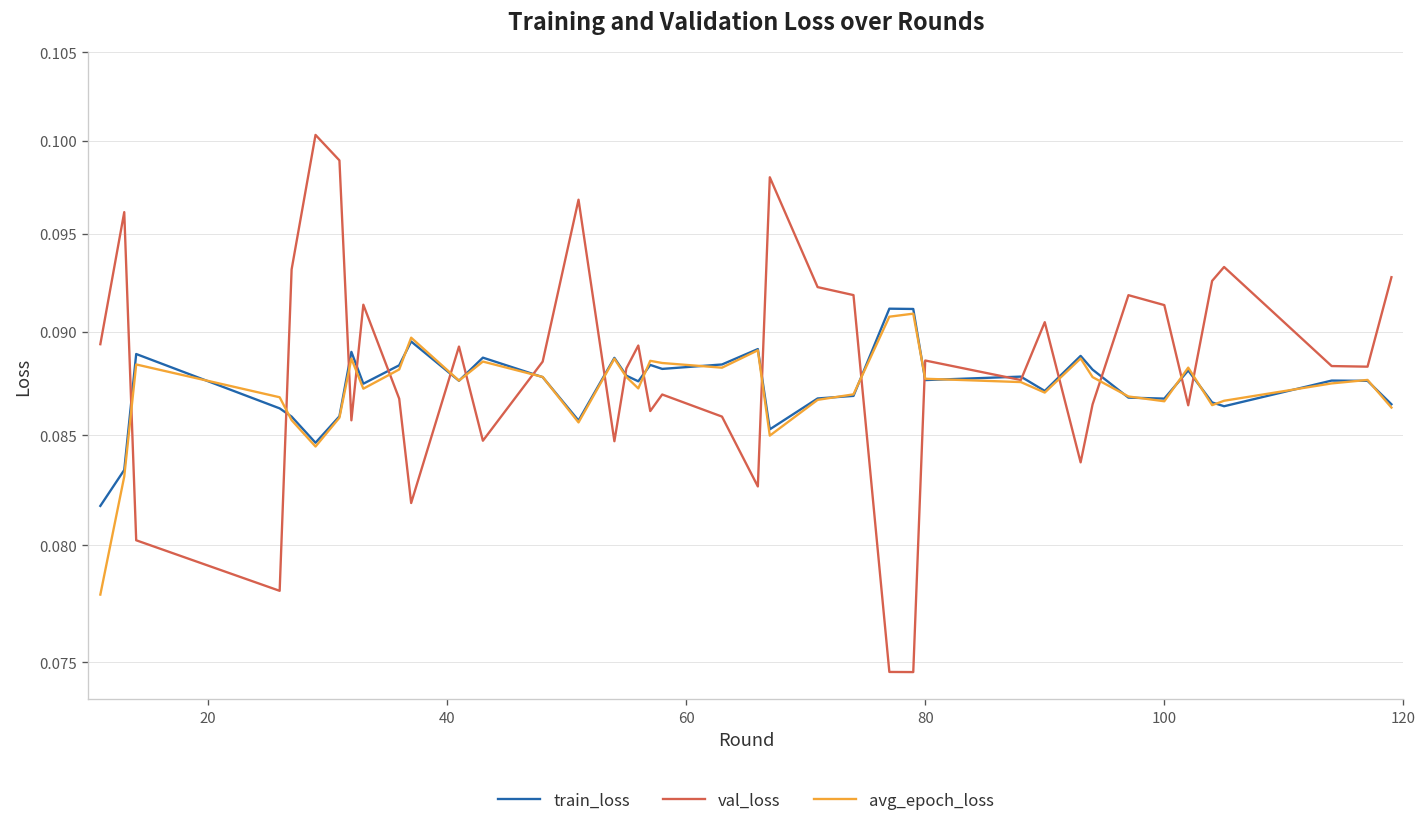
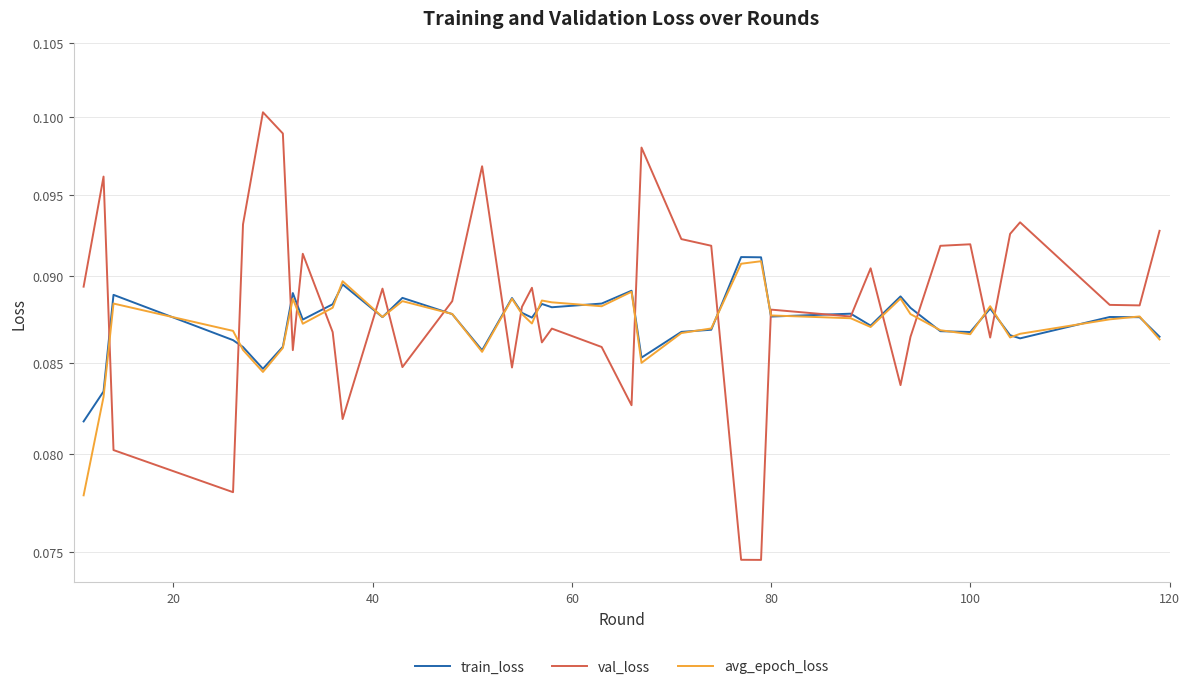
  {
    "val_loss": {
-     "80": 0.0886,
-     "100": 0.0913
+     "80": 0.0880,
+     "100": 0.0919
    }
  }
